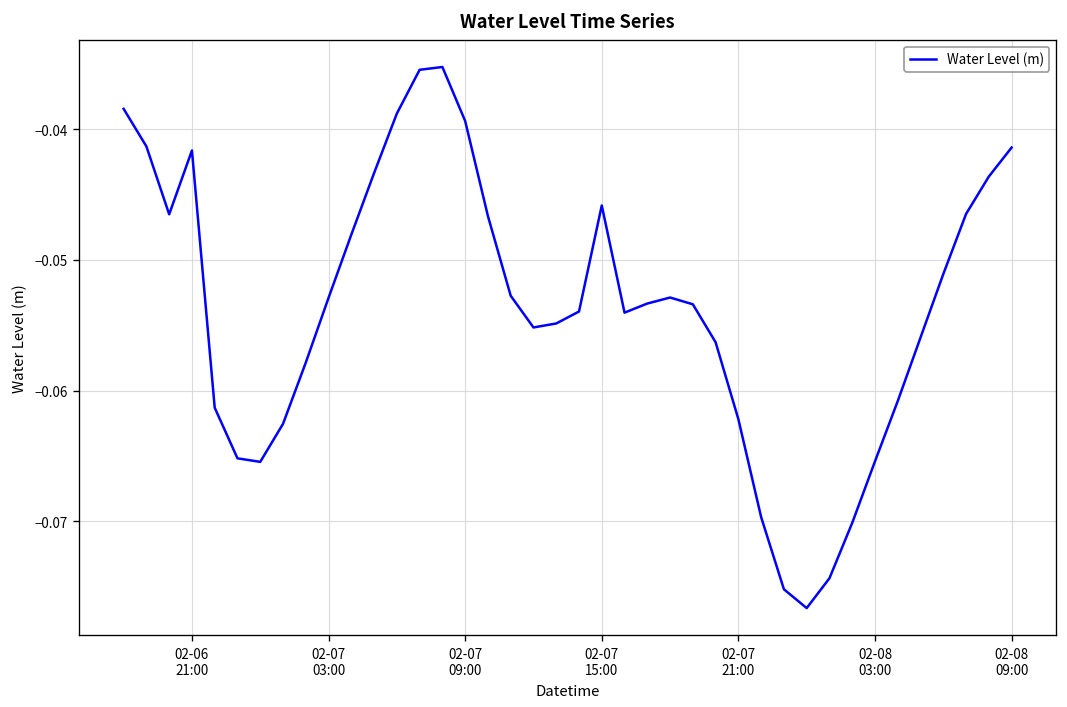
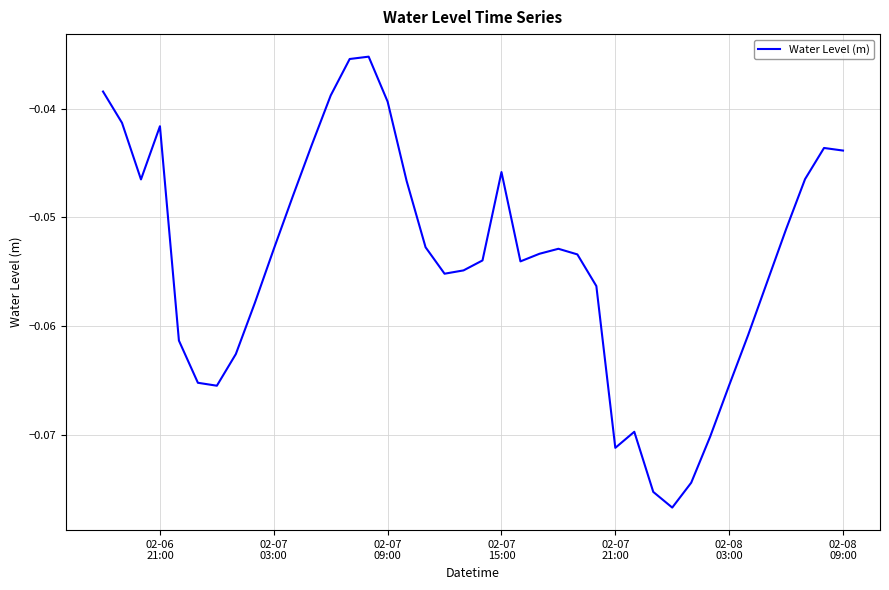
  {
    "02-06 21:00": -0.0416,
    "02-07 03:00": -0.0529,
    "02-07 09:00": -0.0394,
    "02-07 15:00": -0.0458,
-   "02-07 21:00": -0.0622,
+   "02-07 21:00": -0.0712,
    "02-08 03:00": -0.0654,
-   "02-08 09:00": -0.0414
+   "02-08 09:00": -0.0439
  }
